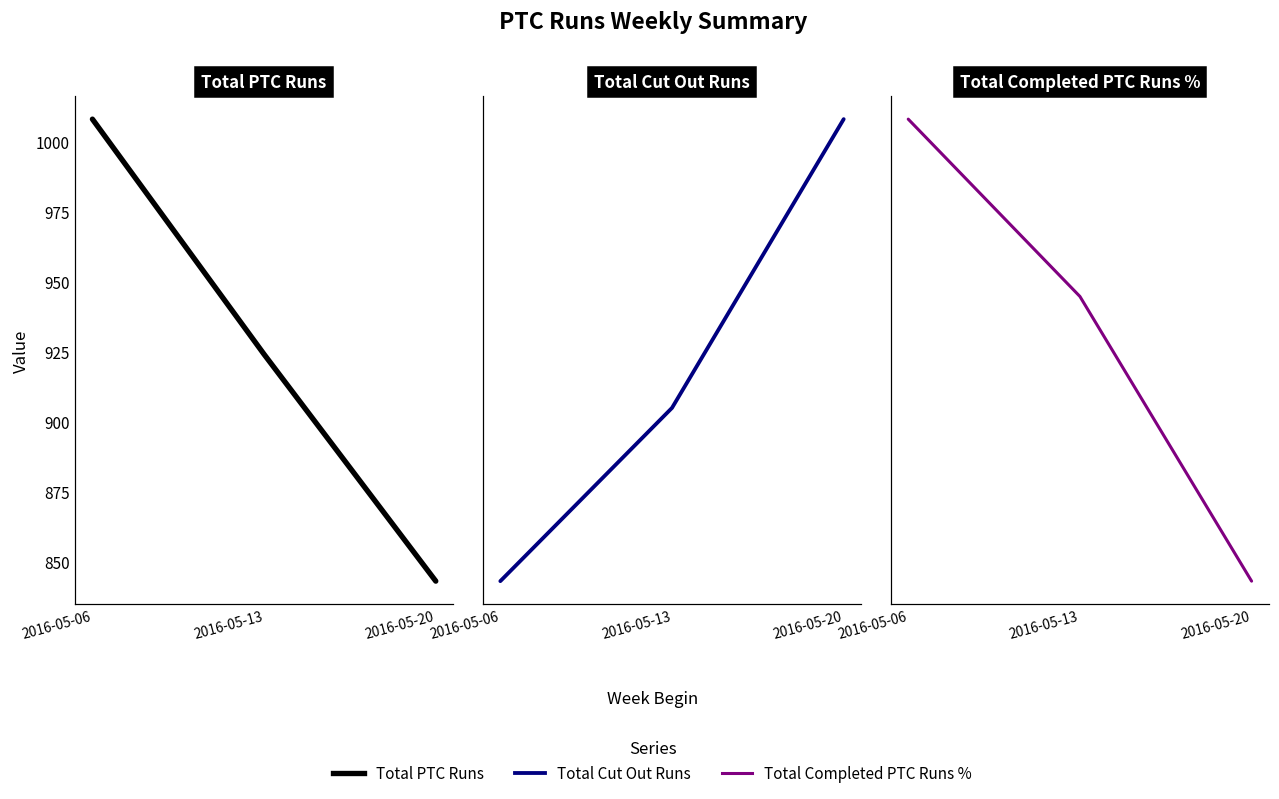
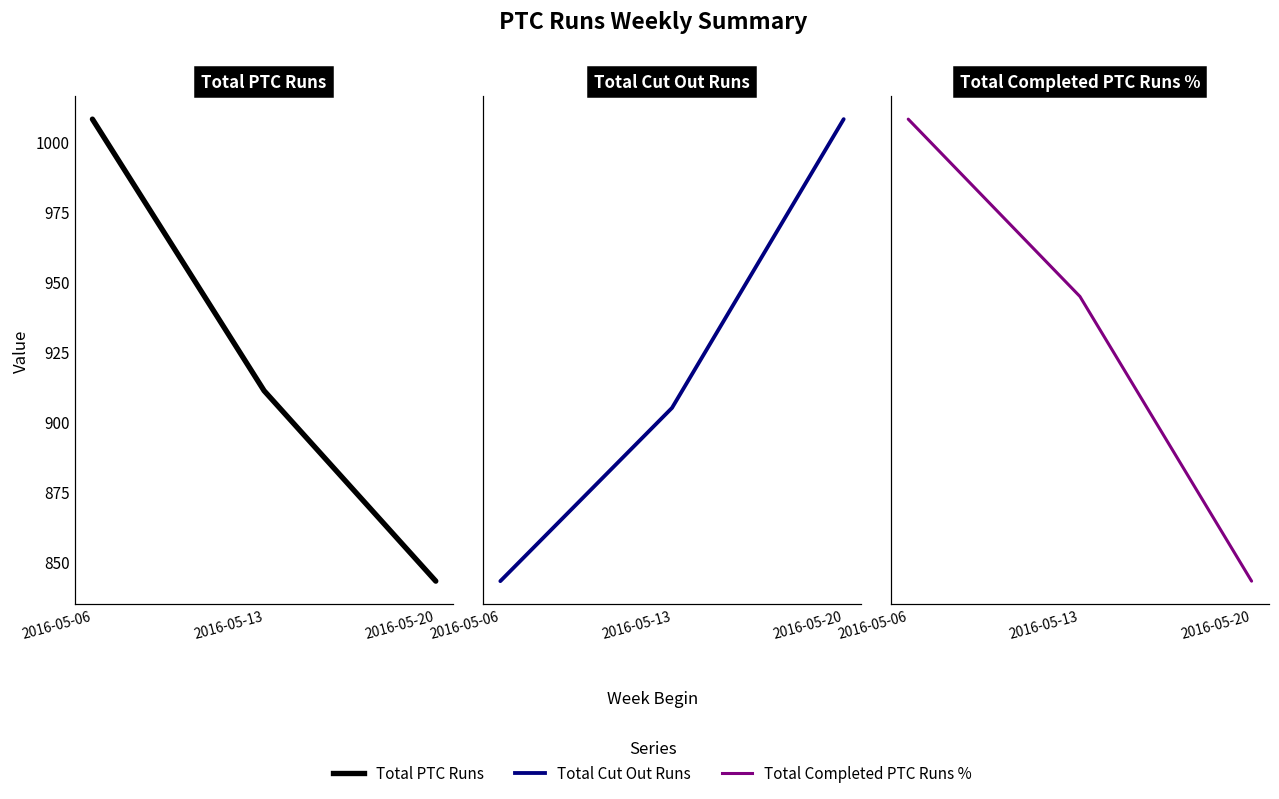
  {
    "Total PTC Runs": {
      "2016-05-06": 1008,
-     "2016-05-13": 924,
+     "2016-05-13": 911,
      "2016-05-20": 843
    }
  }
